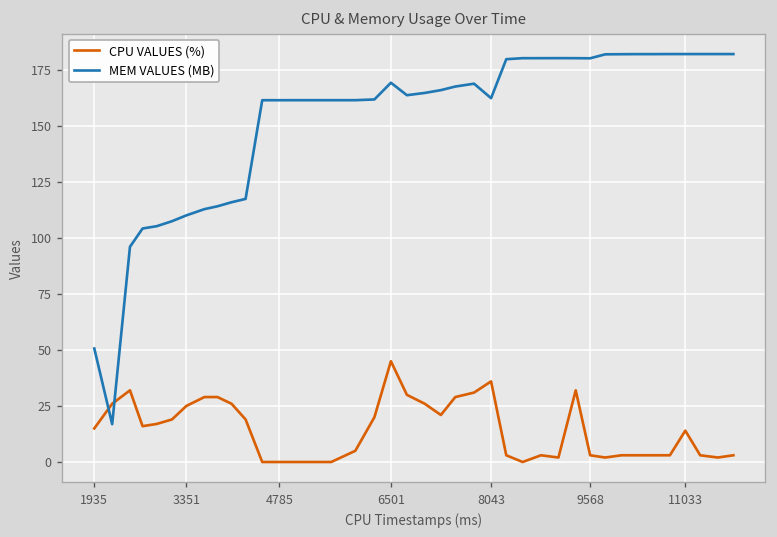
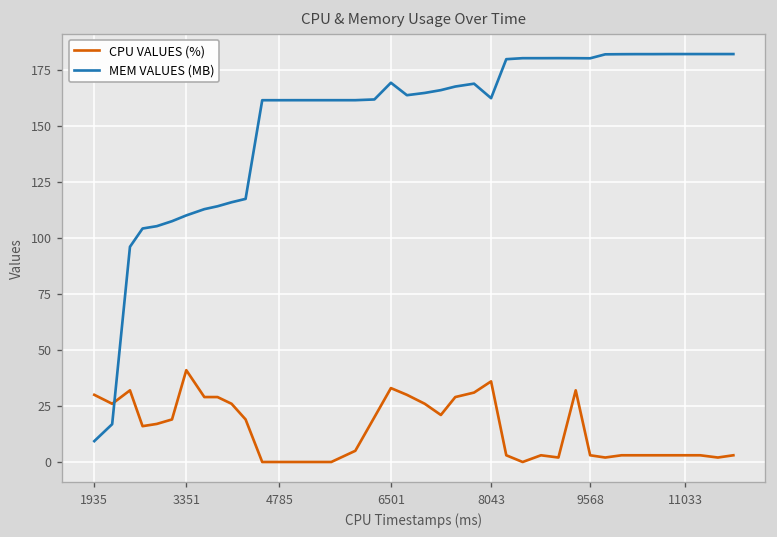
  {
    "CPU VALUES (%)": {
-     "1935": 15,
-     "3351": 25,
+     "1935": 30,
+     "3351": 41,
      "4785": 0,
-     "6501": 45,
+     "6501": 33,
      "8043": 36,
      "9568": 3,
-     "11033": 14
+     "11033": 3
    },
    "MEM VALUES (MB)": {
-     "1935": 51,
+     "1935": 9,
      "3351": 110,
      "4785": 162,
      "6501": 169,
      "8043": 162,
      "9568": 180,
      "11033": 182
    }
  }
